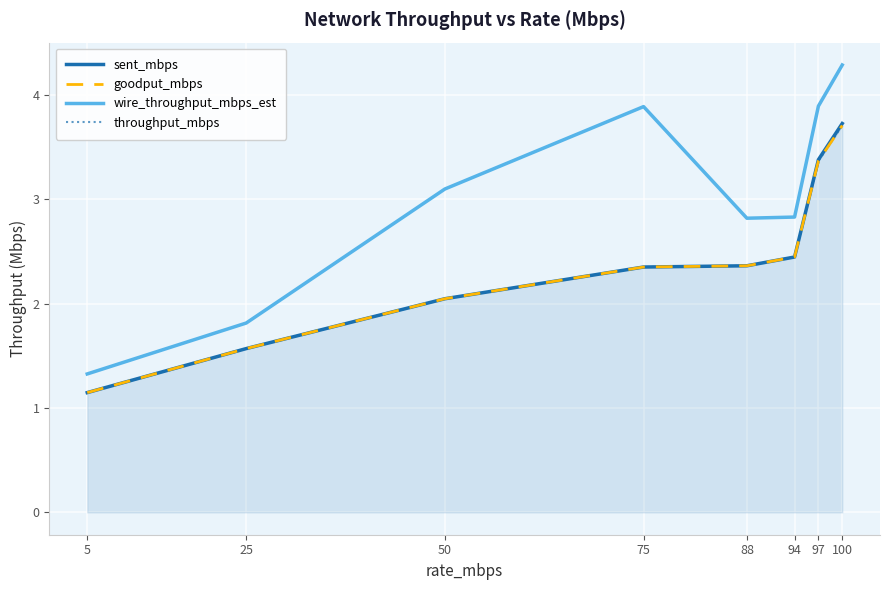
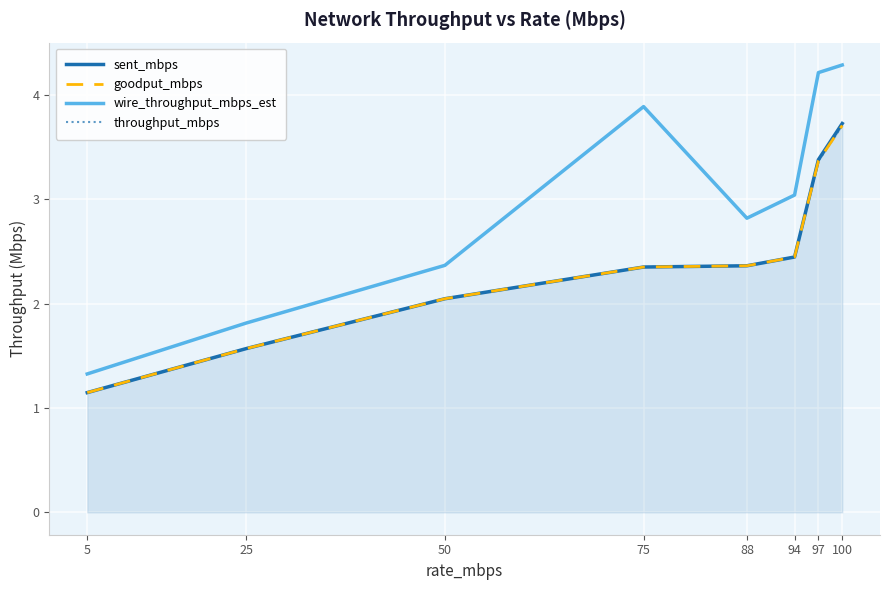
  {
    "wire_throughput_mbps_est": {
      "5": 1.33,
      "25": 1.82,
-     "50": 3.10,
+     "50": 2.37,
      "75": 3.89,
      "88": 2.82,
-     "94": 2.83,
-     "97": 3.90,
+     "94": 3.04,
+     "97": 4.22,
      "100": 4.29
    }
  }
